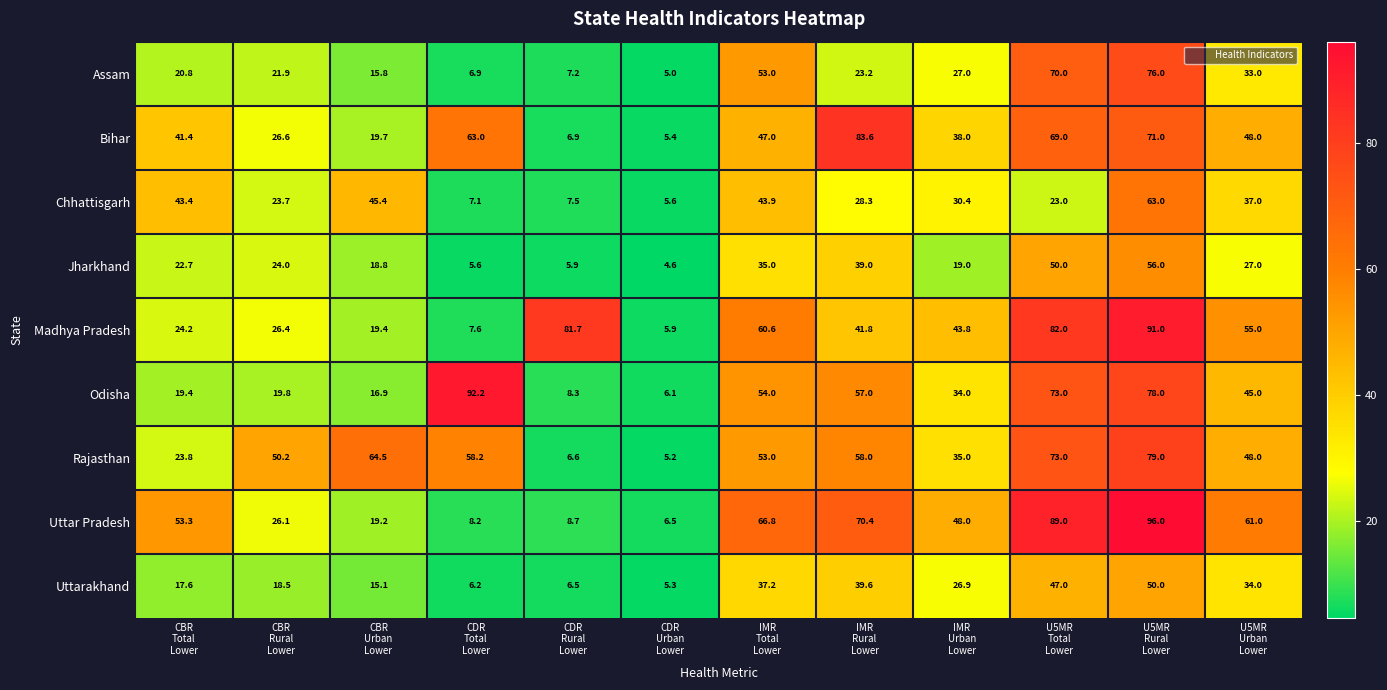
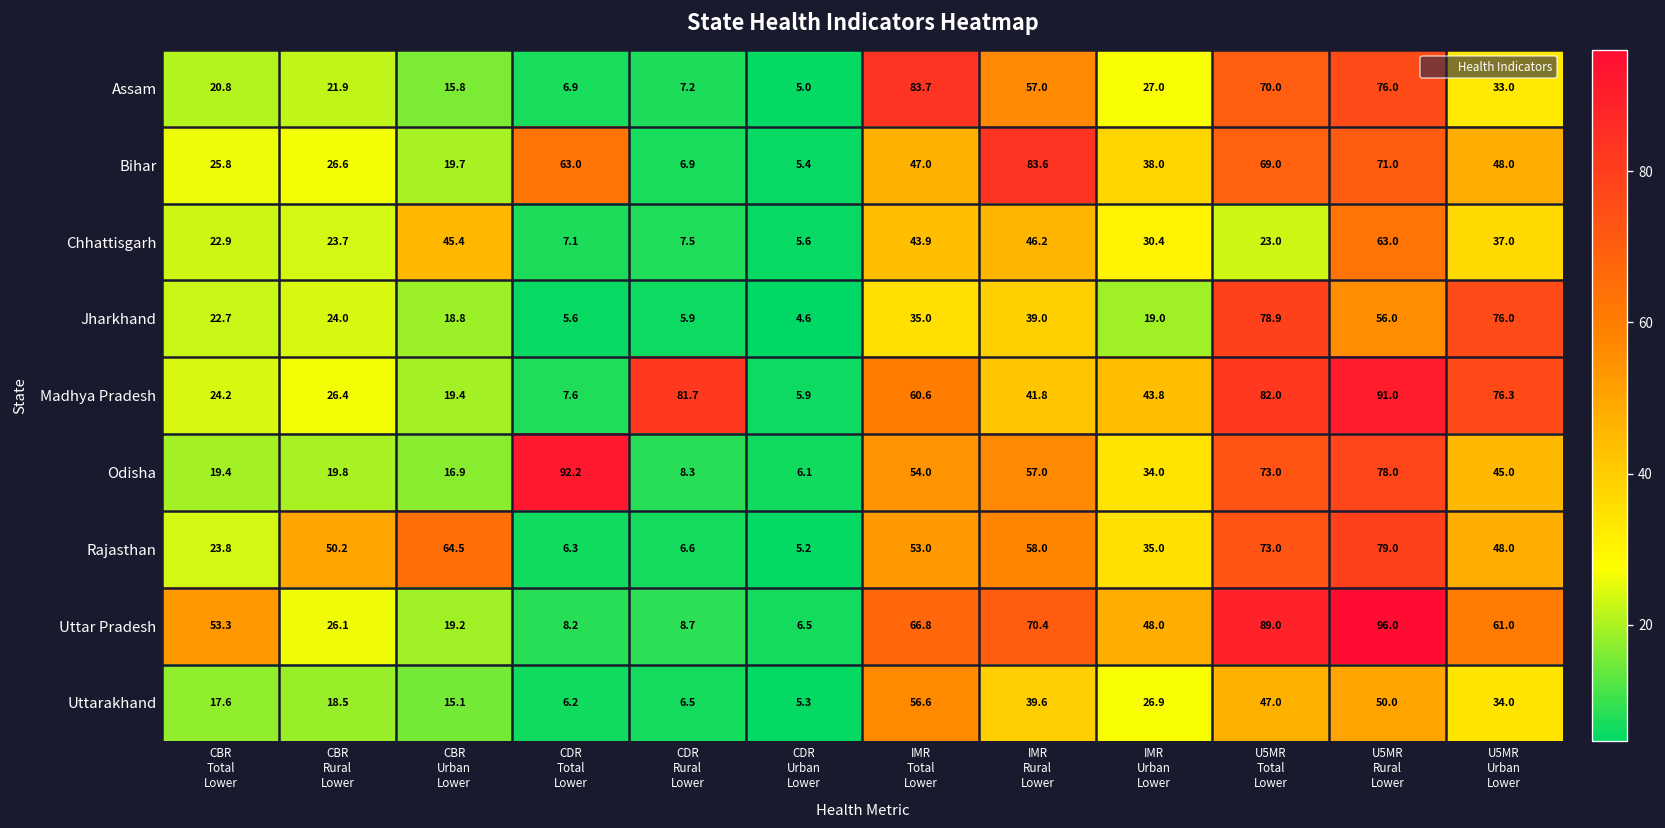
  {
    "Assam": {
      "CBR Total Lower": 20.8,
      "CBR Rural Lower": 21.9,
      "CBR Urban Lower": 15.8,
      "CDR Total Lower": 6.9,
      "CDR Rural Lower": 7.2,
      "CDR Urban Lower": 5.0,
-     "IMR Total Lower": 53.0,
-     "IMR Rural Lower": 23.2,
+     "IMR Total Lower": 83.7,
+     "IMR Rural Lower": 57.0,
      "IMR Urban Lower": 27.0,
      "U5MR Total Lower": 70.0,
      "U5MR Rural Lower": 76.0,
      "U5MR Urban Lower": 33.0
    },
    "Bihar": {
-     "CBR Total Lower": 41.4,
+     "CBR Total Lower": 25.8,
      "CBR Rural Lower": 26.6,
      "CBR Urban Lower": 19.7,
      "CDR Total Lower": 63.0,
      "CDR Rural Lower": 6.9,
      "CDR Urban Lower": 5.4,
      "IMR Total Lower": 47.0,
      "IMR Rural Lower": 83.6,
      "IMR Urban Lower": 38.0,
      "U5MR Total Lower": 69.0,
      "U5MR Rural Lower": 71.0,
      "U5MR Urban Lower": 48.0
    },
    "Chhattisgarh": {
-     "CBR Total Lower": 43.4,
+     "CBR Total Lower": 22.9,
      "CBR Rural Lower": 23.7,
      "CBR Urban Lower": 45.4,
      "CDR Total Lower": 7.1,
      "CDR Rural Lower": 7.5,
      "CDR Urban Lower": 5.6,
      "IMR Total Lower": 43.9,
-     "IMR Rural Lower": 28.3,
+     "IMR Rural Lower": 46.2,
      "IMR Urban Lower": 30.4,
      "U5MR Total Lower": 23.0,
      "U5MR Rural Lower": 63.0,
      "U5MR Urban Lower": 37.0
    },
    "Jharkhand": {
      "CBR Total Lower": 22.7,
      "CBR Rural Lower": 24.0,
      "CBR Urban Lower": 18.8,
      "CDR Total Lower": 5.6,
      "CDR Rural Lower": 5.9,
      "CDR Urban Lower": 4.6,
      "IMR Total Lower": 35.0,
      "IMR Rural Lower": 39.0,
      "IMR Urban Lower": 19.0,
-     "U5MR Total Lower": 50.0,
+     "U5MR Total Lower": 78.9,
      "U5MR Rural Lower": 56.0,
-     "U5MR Urban Lower": 27.0
+     "U5MR Urban Lower": 76.0
    },
    "Madhya Pradesh": {
      "CBR Total Lower": 24.2,
      "CBR Rural Lower": 26.4,
      "CBR Urban Lower": 19.4,
      "CDR Total Lower": 7.6,
      "CDR Rural Lower": 81.7,
      "CDR Urban Lower": 5.9,
      "IMR Total Lower": 60.6,
      "IMR Rural Lower": 41.8,
      "IMR Urban Lower": 43.8,
      "U5MR Total Lower": 82.0,
      "U5MR Rural Lower": 91.0,
-     "U5MR Urban Lower": 55.0
+     "U5MR Urban Lower": 76.3
    },
    "Odisha": {
      "CBR Total Lower": 19.4,
      "CBR Rural Lower": 19.8,
      "CBR Urban Lower": 16.9,
      "CDR Total Lower": 92.2,
      "CDR Rural Lower": 8.3,
      "CDR Urban Lower": 6.1,
      "IMR Total Lower": 54.0,
      "IMR Rural Lower": 57.0,
      "IMR Urban Lower": 34.0,
      "U5MR Total Lower": 73.0,
      "U5MR Rural Lower": 78.0,
      "U5MR Urban Lower": 45.0
    },
    "Rajasthan": {
      "CBR Total Lower": 23.8,
      "CBR Rural Lower": 50.2,
      "CBR Urban Lower": 64.5,
-     "CDR Total Lower": 58.2,
+     "CDR Total Lower": 6.3,
      "CDR Rural Lower": 6.6,
      "CDR Urban Lower": 5.2,
      "IMR Total Lower": 53.0,
      "IMR Rural Lower": 58.0,
      "IMR Urban Lower": 35.0,
      "U5MR Total Lower": 73.0,
      "U5MR Rural Lower": 79.0,
      "U5MR Urban Lower": 48.0
    },
    "Uttar Pradesh": {
      "CBR Total Lower": 53.3,
      "CBR Rural Lower": 26.1,
      "CBR Urban Lower": 19.2,
      "CDR Total Lower": 8.2,
      "CDR Rural Lower": 8.7,
      "CDR Urban Lower": 6.5,
      "IMR Total Lower": 66.8,
      "IMR Rural Lower": 70.4,
      "IMR Urban Lower": 48.0,
      "U5MR Total Lower": 89.0,
      "U5MR Rural Lower": 96.0,
      "U5MR Urban Lower": 61.0
    },
    "Uttarakhand": {
      "CBR Total Lower": 17.6,
      "CBR Rural Lower": 18.5,
      "CBR Urban Lower": 15.1,
      "CDR Total Lower": 6.2,
      "CDR Rural Lower": 6.5,
      "CDR Urban Lower": 5.3,
-     "IMR Total Lower": 37.2,
+     "IMR Total Lower": 56.6,
      "IMR Rural Lower": 39.6,
      "IMR Urban Lower": 26.9,
      "U5MR Total Lower": 47.0,
      "U5MR Rural Lower": 50.0,
      "U5MR Urban Lower": 34.0
    }
  }
